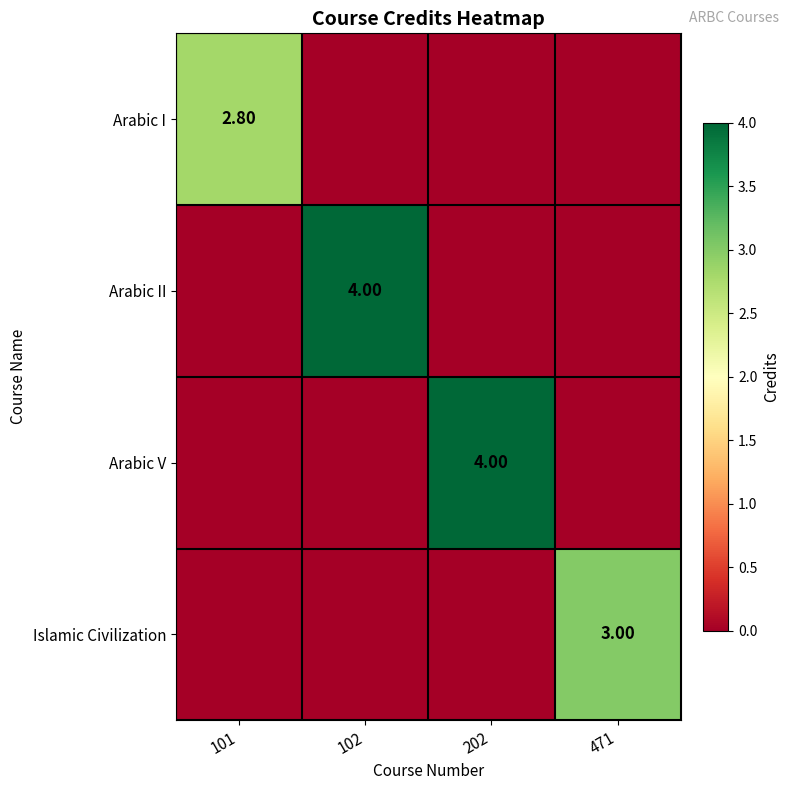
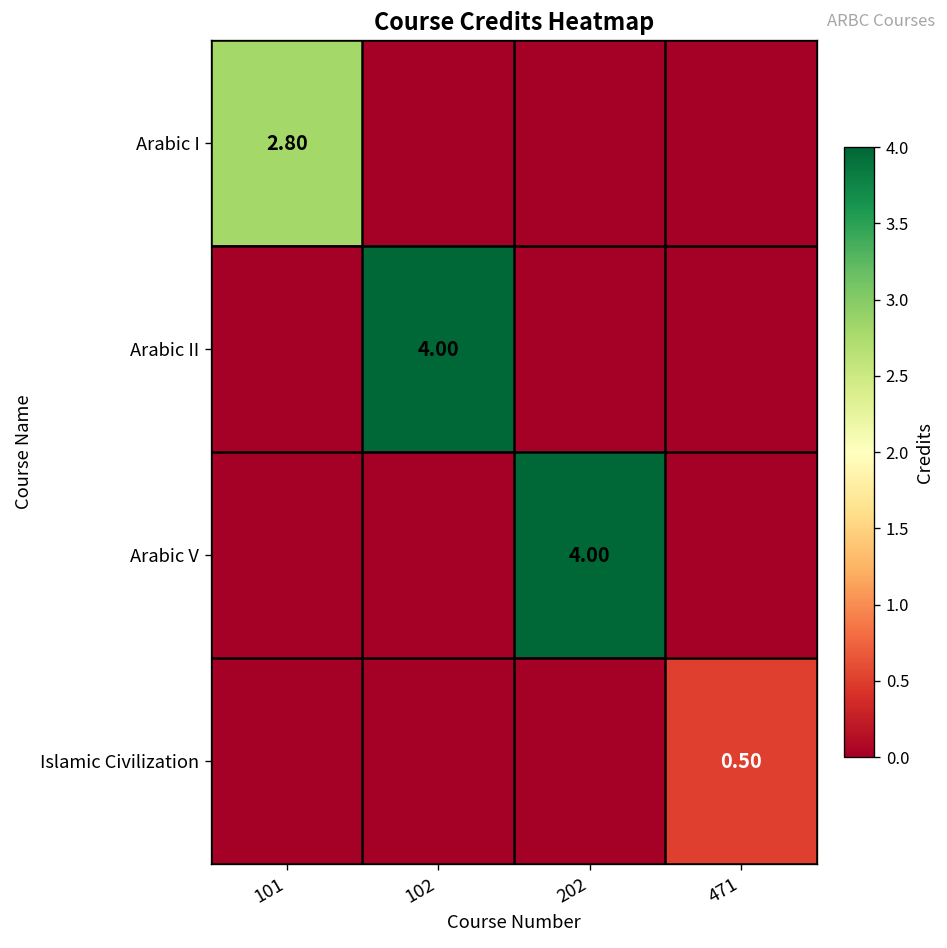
  {
    "Arabic I": {
      "101": 2.80
    },
    "Arabic II": {
      "102": 4.00
    },
    "Arabic V": {
      "202": 4.00
    },
    "Islamic Civilization": {
-     "471": 3.00
+     "471": 0.50
    }
  }
